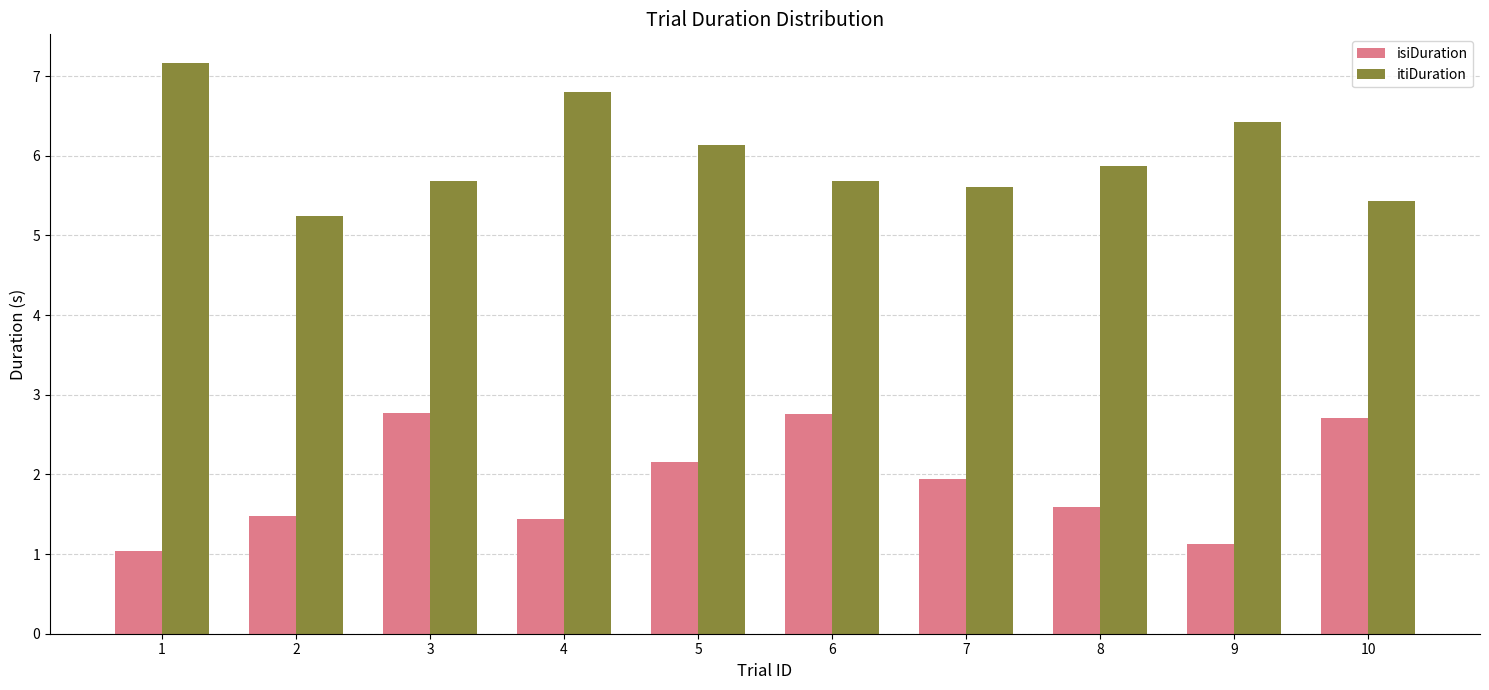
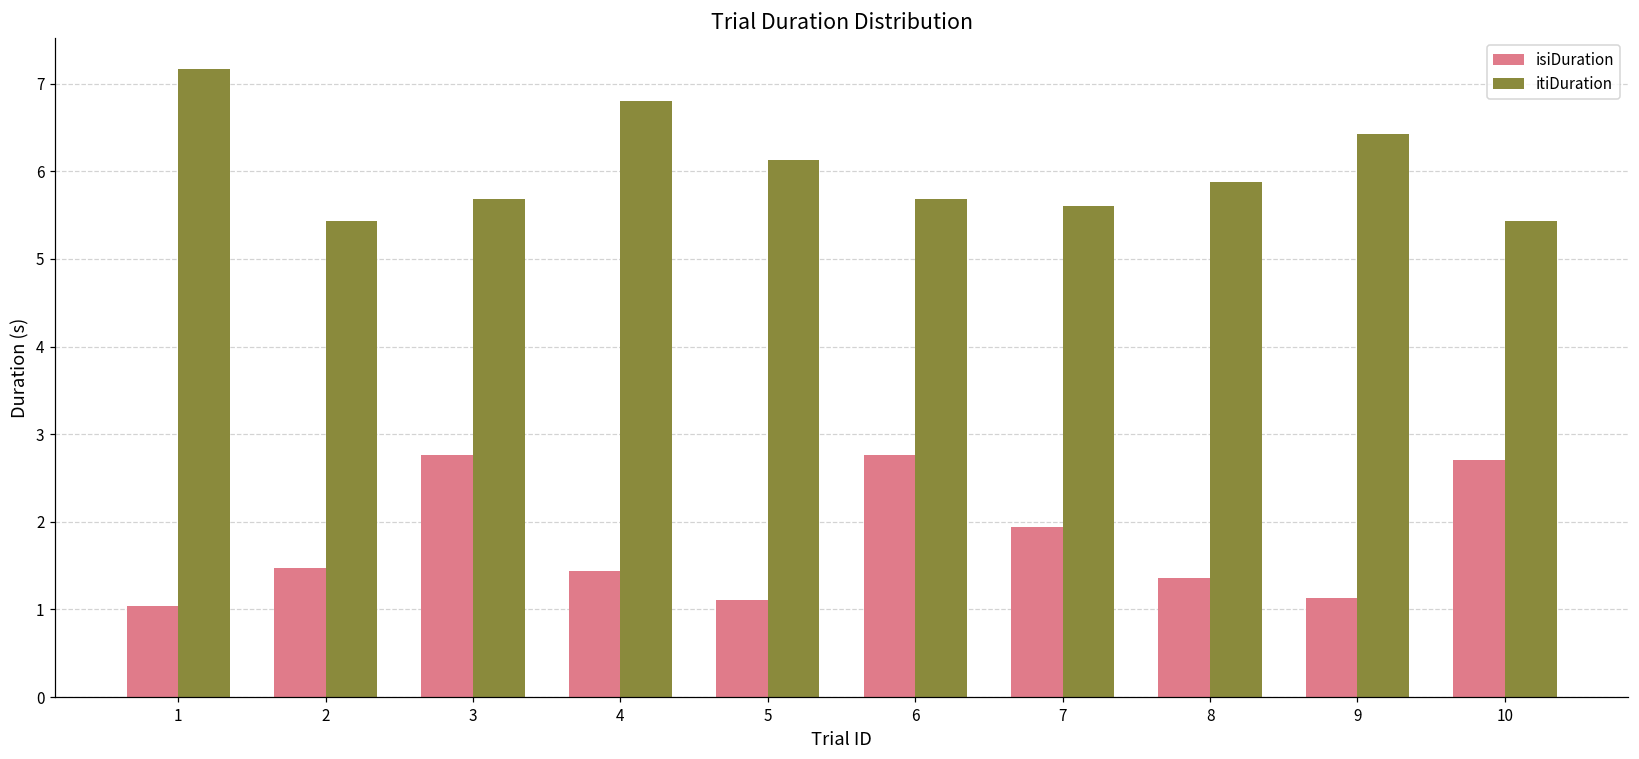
  {
    "isiDuration": {
      "1": 1.0,
      "2": 1.5,
      "3": 2.8,
      "4": 1.4,
-     "5": 2.2,
+     "5": 1.1,
      "6": 2.8,
      "7": 1.9,
-     "8": 1.6,
+     "8": 1.4,
      "9": 1.1,
      "10": 2.7
    },
    "itiDuration": {
      "1": 7.2,
-     "2": 5.2,
+     "2": 5.4,
      "3": 5.7,
      "4": 6.8,
      "5": 6.1,
      "6": 5.7,
      "7": 5.6,
      "8": 5.9,
      "9": 6.4,
      "10": 5.4
    }
  }
